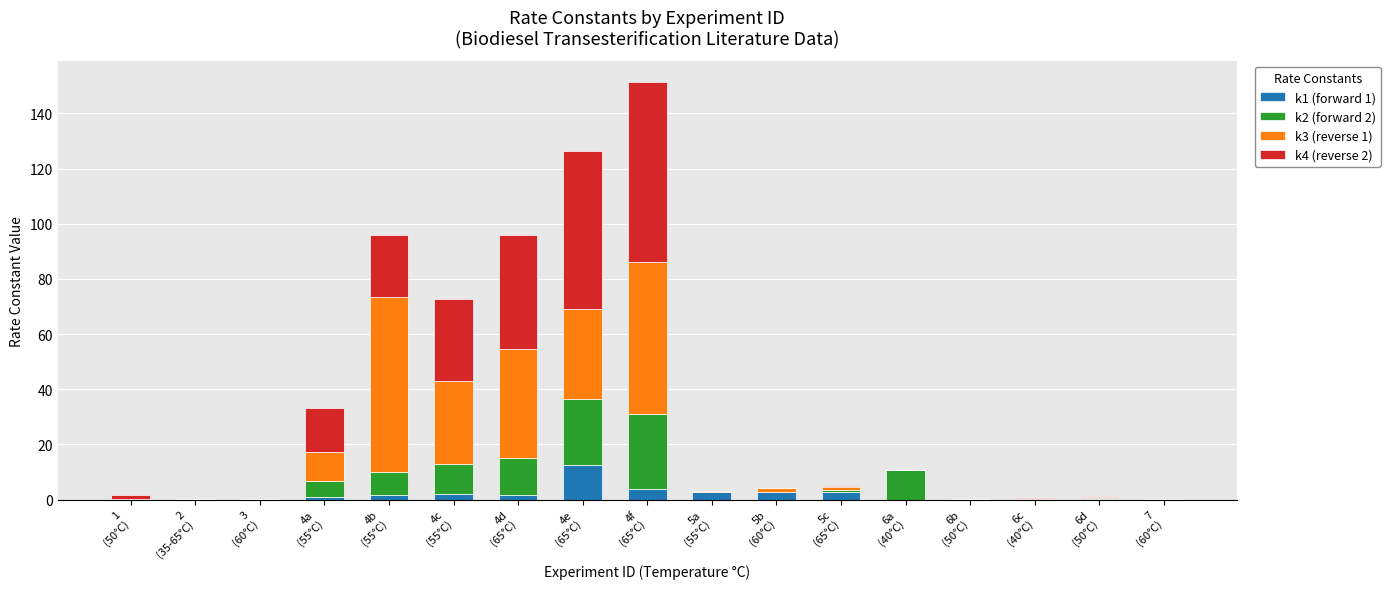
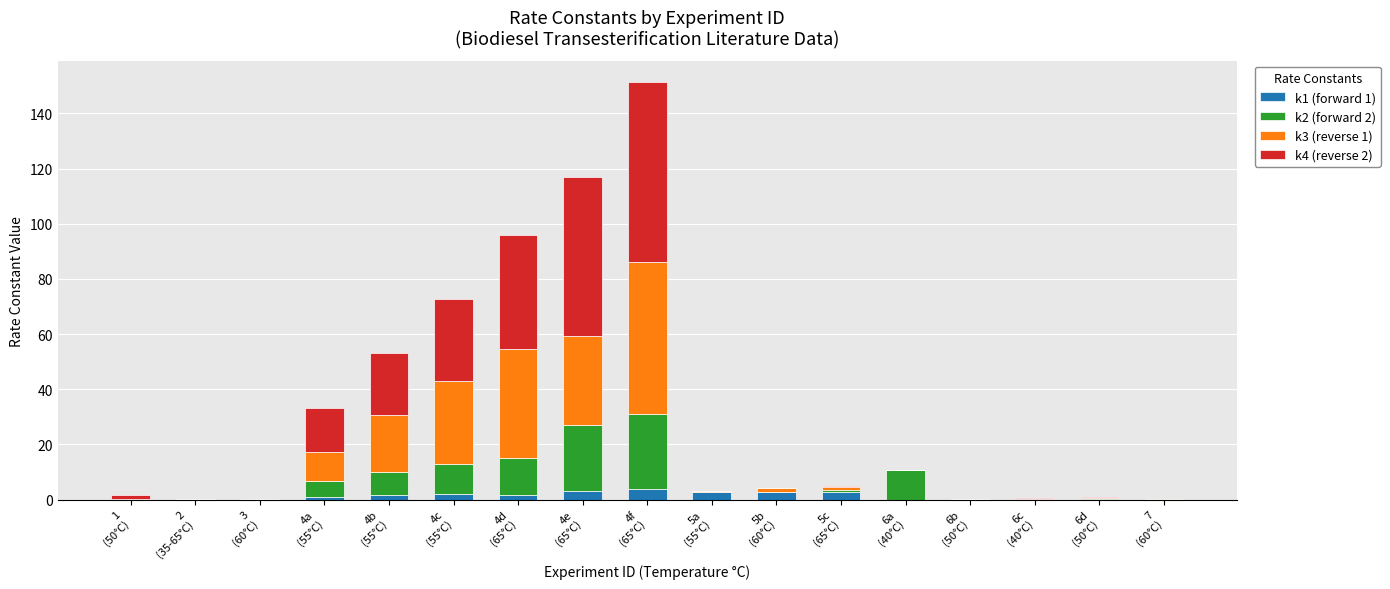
  {
    "k1 (forward 1)": {
      "4b (55°C)": 2,
      "4c (55°C)": 2,
      "4d (65°C)": 2,
-     "4e (65°C)": 13,
+     "4e (65°C)": 3,
      "4f (65°C)": 4,
      "5a (55°C)": 3,
      "5b (60°C)": 3,
      "5c (65°C)": 3
    },
    "k2 (forward 2)": {
      "4a (55°C)": 6,
      "4b (55°C)": 9,
      "4c (55°C)": 11,
      "4d (65°C)": 14,
      "4e (65°C)": 24,
      "4f (65°C)": 27,
      "6a (40°C)": 11,
      "7 (60°C)": 0
    },
    "k3 (reverse 1)": {
      "4a (55°C)": 11,
-     "4b (55°C)": 64,
+     "4b (55°C)": 21,
      "4c (55°C)": 30,
      "4d (65°C)": 39,
      "4e (65°C)": 33,
      "4f (65°C)": 55,
      "5b (60°C)": 1,
      "5c (65°C)": 1
    },
    "k4 (reverse 2)": {
      "1 (50°C)": 1,
      "4a (55°C)": 16,
      "4b (55°C)": 23,
      "4c (55°C)": 30,
      "4d (65°C)": 41,
      "4e (65°C)": 58,
      "4f (65°C)": 66
    }
  }
